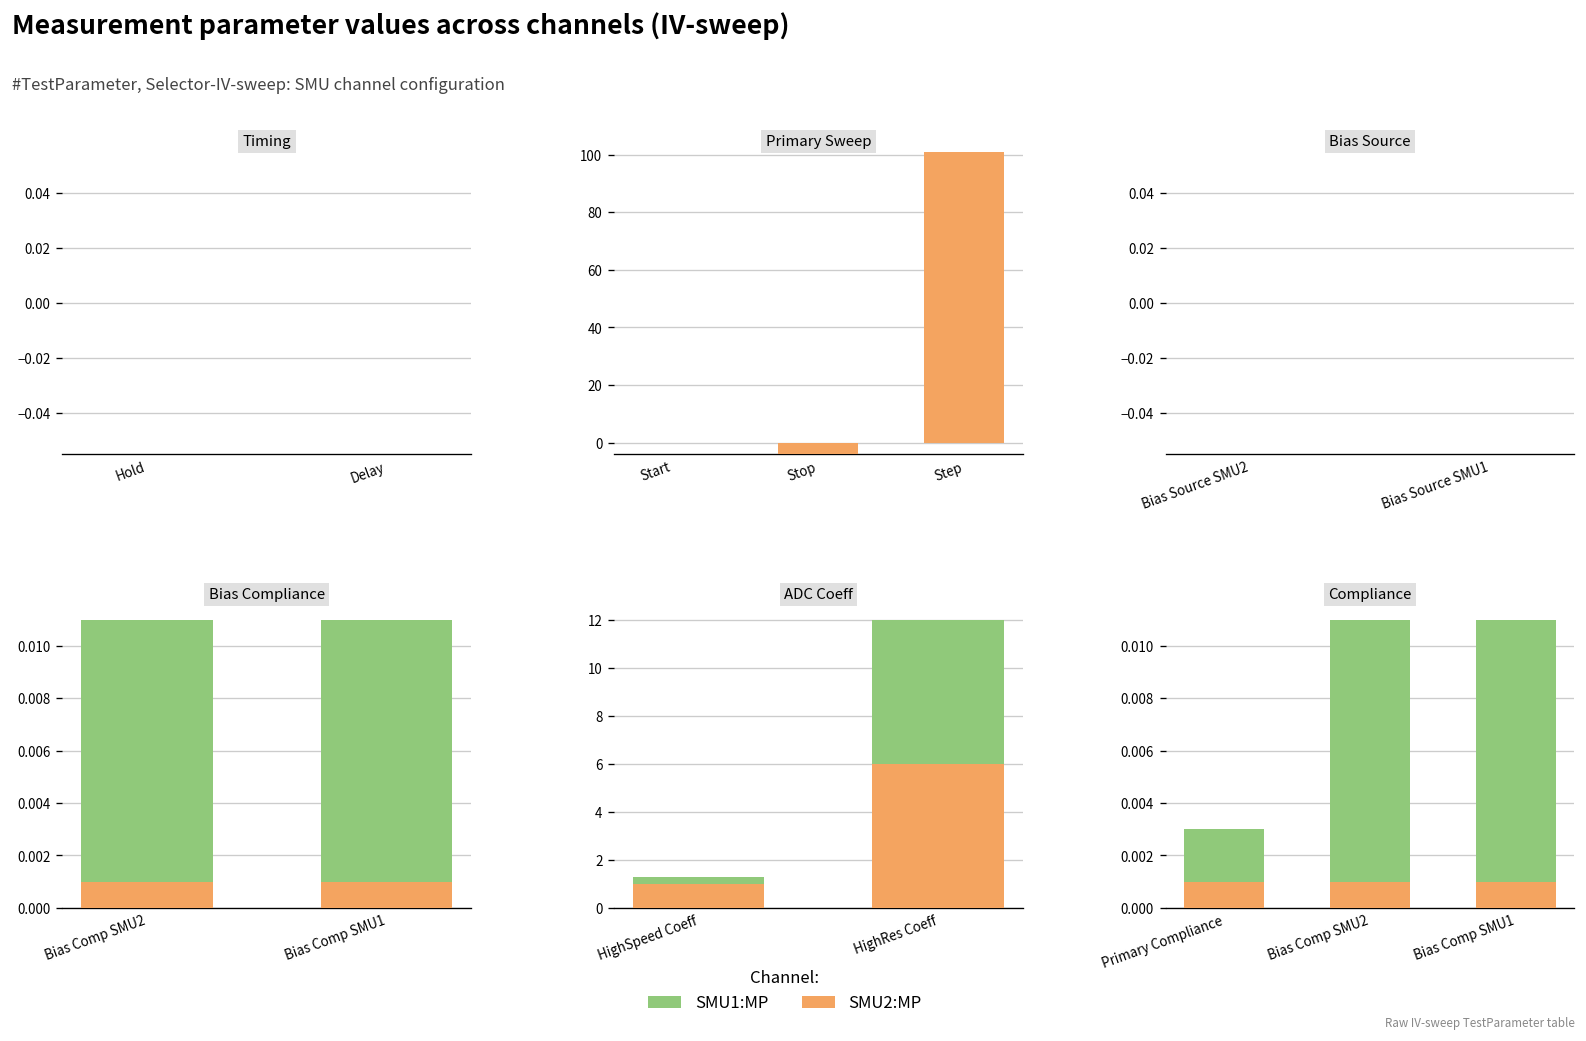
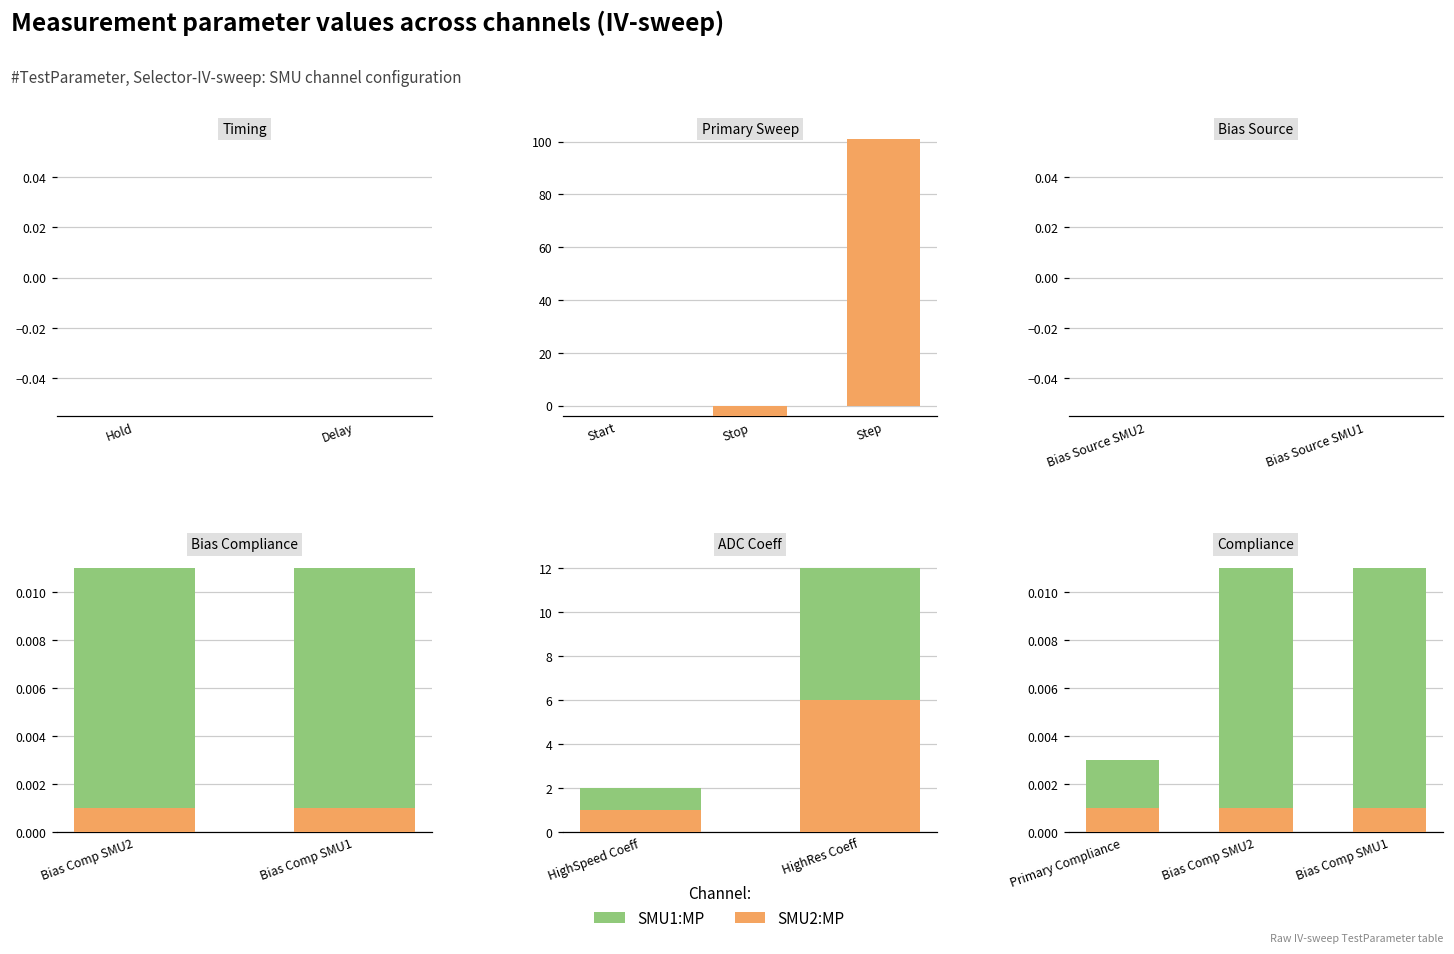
  {
    "Timing": {
      "Hold": 0.000,
      "Delay": 0.000
    },
    "Primary Sweep": {
      "Start": 0,
      "Stop": -4,
      "Step": 101
    },
    "Bias Source": {
      "Bias Source SMU2": 0.000,
      "Bias Source SMU1": 0.000
    },
    "Bias Compliance": {
      "SMU2:MP": {
        "Bias Comp SMU2": 0.0010,
        "Bias Comp SMU1": 0.0010
      },
      "SMU1:MP": {
        "Bias Comp SMU2": 0.0100,
        "Bias Comp SMU1": 0.0100
      }
    },
    "ADC Coeff": {
      "SMU2:MP": {
        "HighSpeed Coeff": 1.0,
        "HighRes Coeff": 6.0
      },
      "SMU1:MP": {
-       "HighSpeed Coeff": 0.3,
+       "HighSpeed Coeff": 1.0,
        "HighRes Coeff": 6.0
      }
    },
    "Compliance": {
      "SMU2:MP": {
        "Primary Compliance": 0.0010,
        "Bias Comp SMU2": 0.0010,
        "Bias Comp SMU1": 0.0010
      },
      "SMU1:MP": {
        "Primary Compliance": 0.0020,
        "Bias Comp SMU2": 0.0100,
        "Bias Comp SMU1": 0.0100
      }
    }
  }
